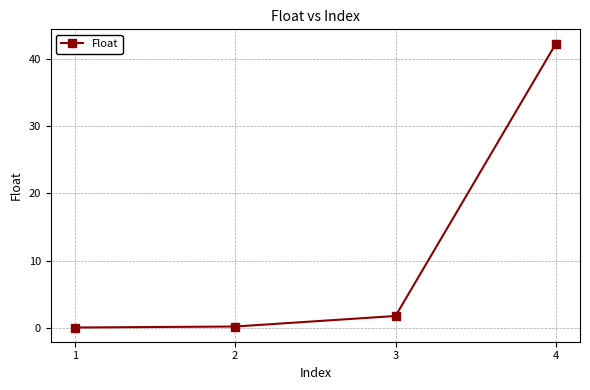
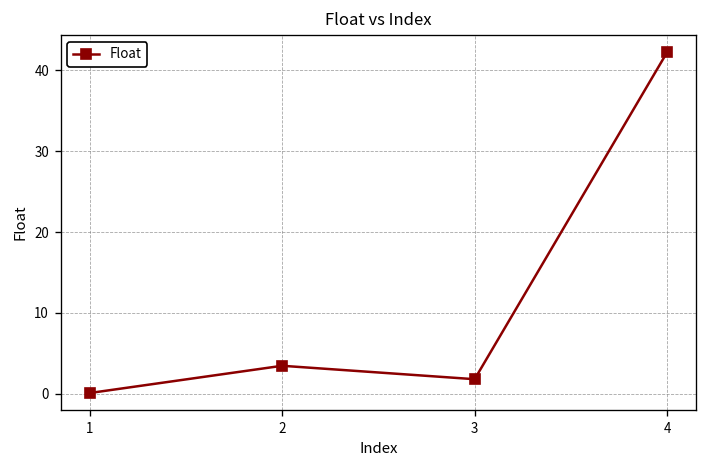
  {
    "1": 0,
-   "2": 0,
+   "2": 3,
    "3": 2,
    "4": 42
  }
